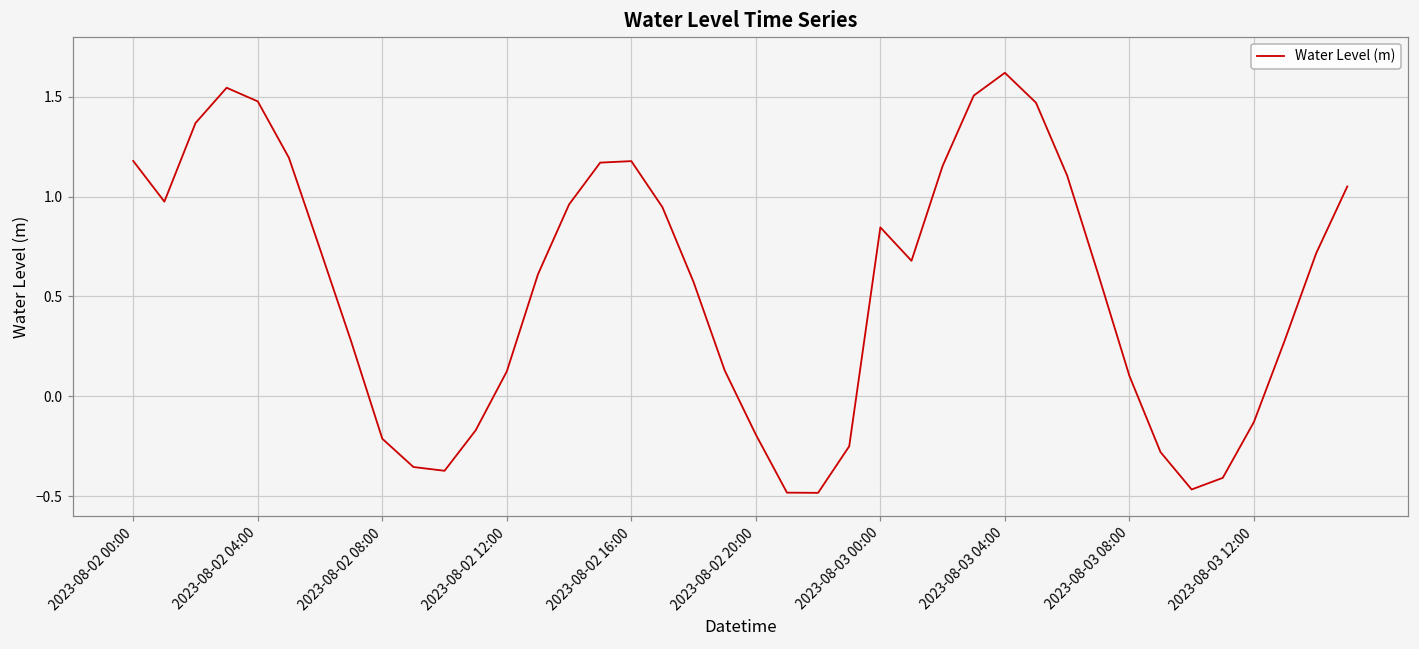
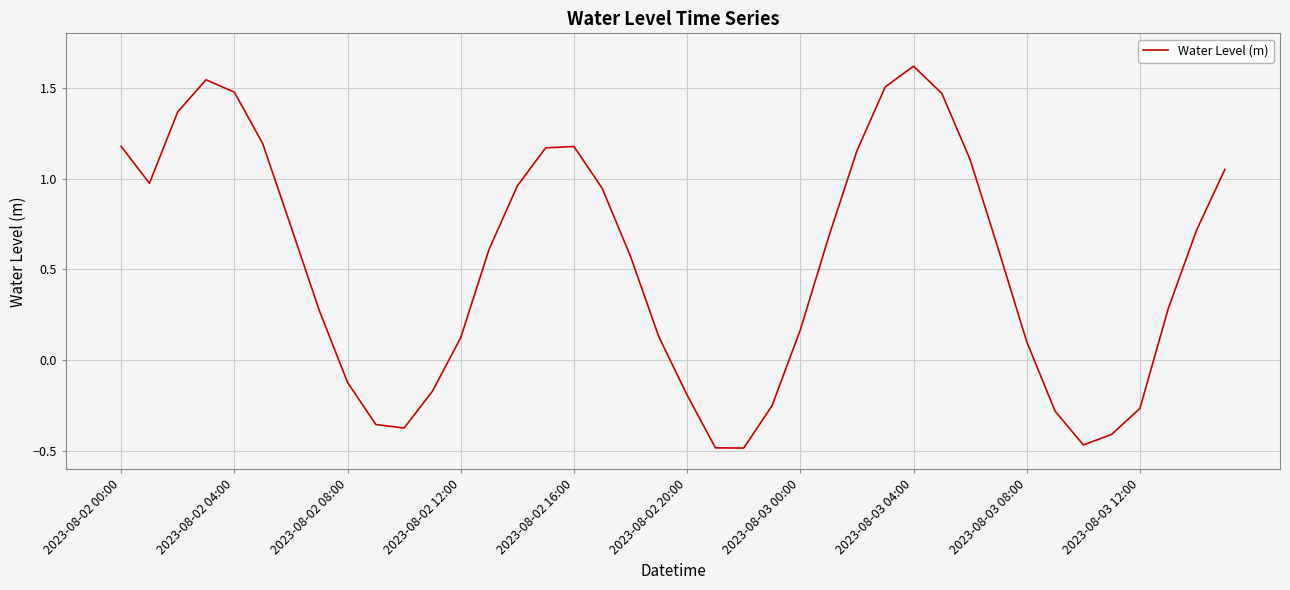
  {
    "2023-08-02 00:00": 1.18,
    "2023-08-02 04:00": 1.48,
-   "2023-08-02 08:00": -0.21,
+   "2023-08-02 08:00": -0.12,
    "2023-08-02 12:00": 0.12,
    "2023-08-02 16:00": 1.18,
    "2023-08-02 20:00": -0.19,
-   "2023-08-03 00:00": 0.85,
+   "2023-08-03 00:00": 0.17,
    "2023-08-03 04:00": 1.62,
    "2023-08-03 08:00": 0.10,
-   "2023-08-03 12:00": -0.13
+   "2023-08-03 12:00": -0.26
  }
